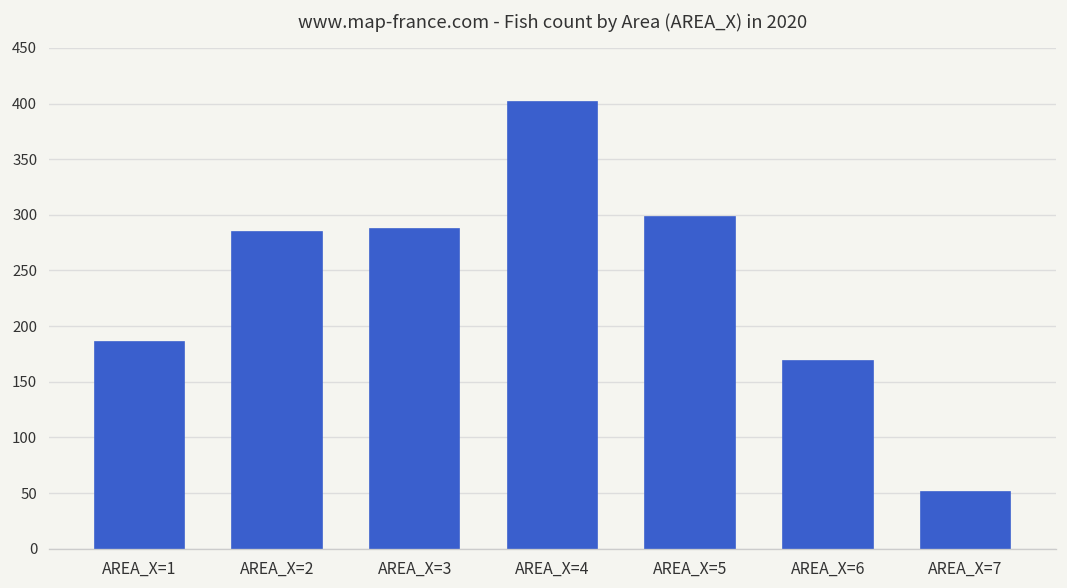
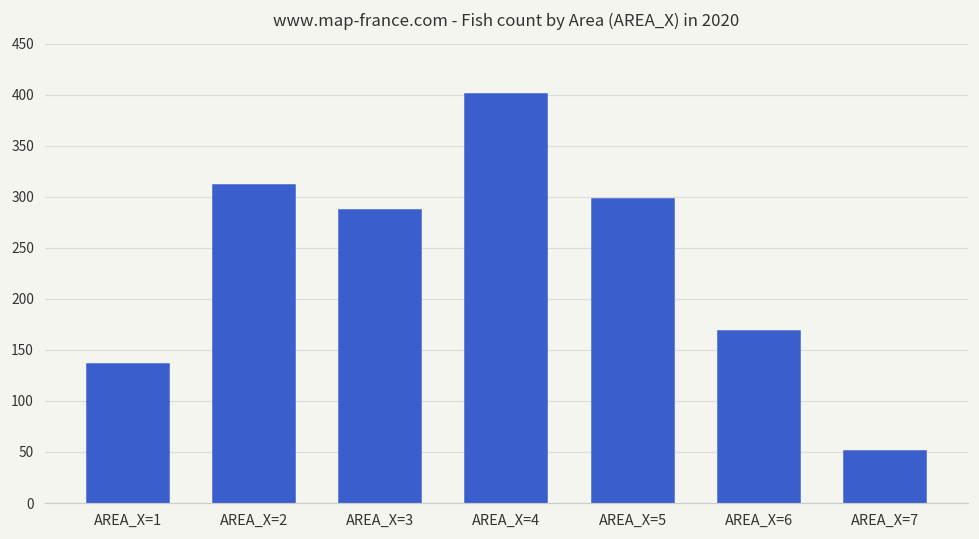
  {
-   "AREA_X=1": 190,
-   "AREA_X=2": 290,
+   "AREA_X=1": 140,
+   "AREA_X=2": 310,
    "AREA_X=3": 290,
    "AREA_X=4": 400,
    "AREA_X=5": 300,
    "AREA_X=6": 170,
    "AREA_X=7": 50
  }
